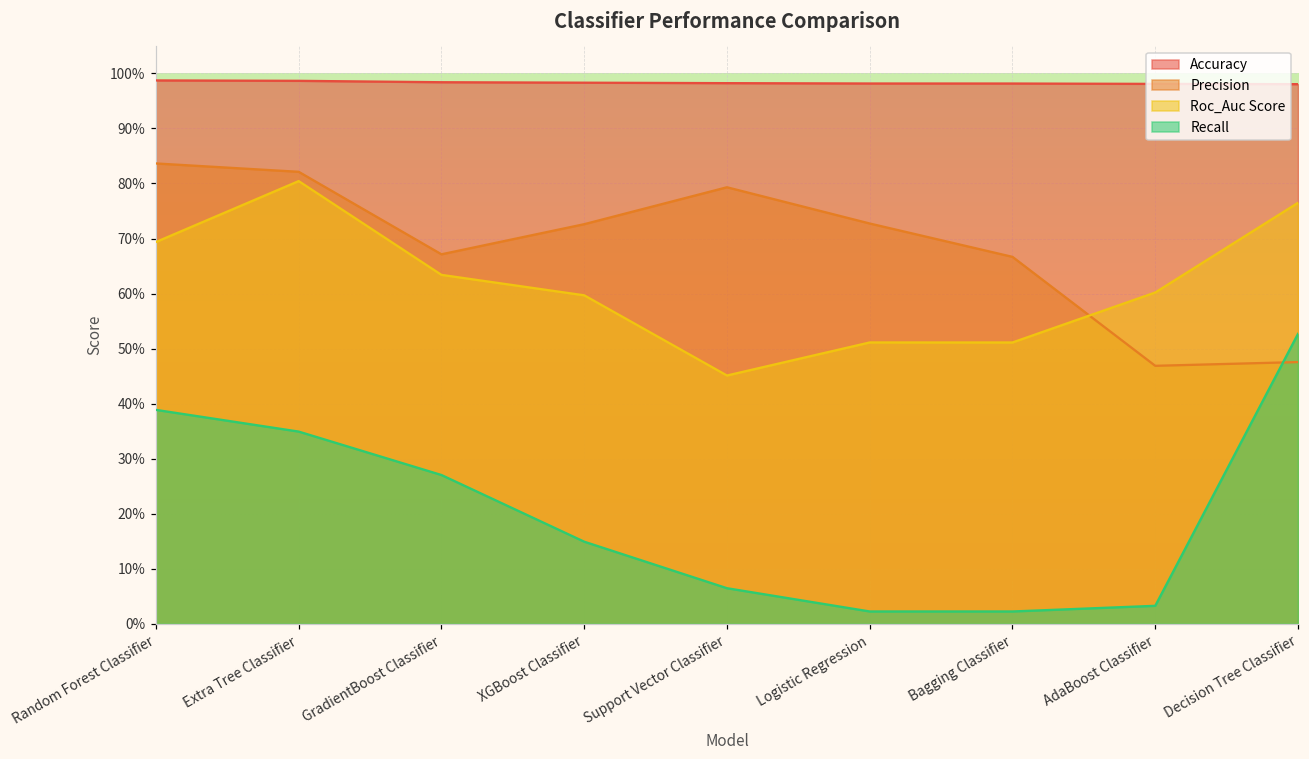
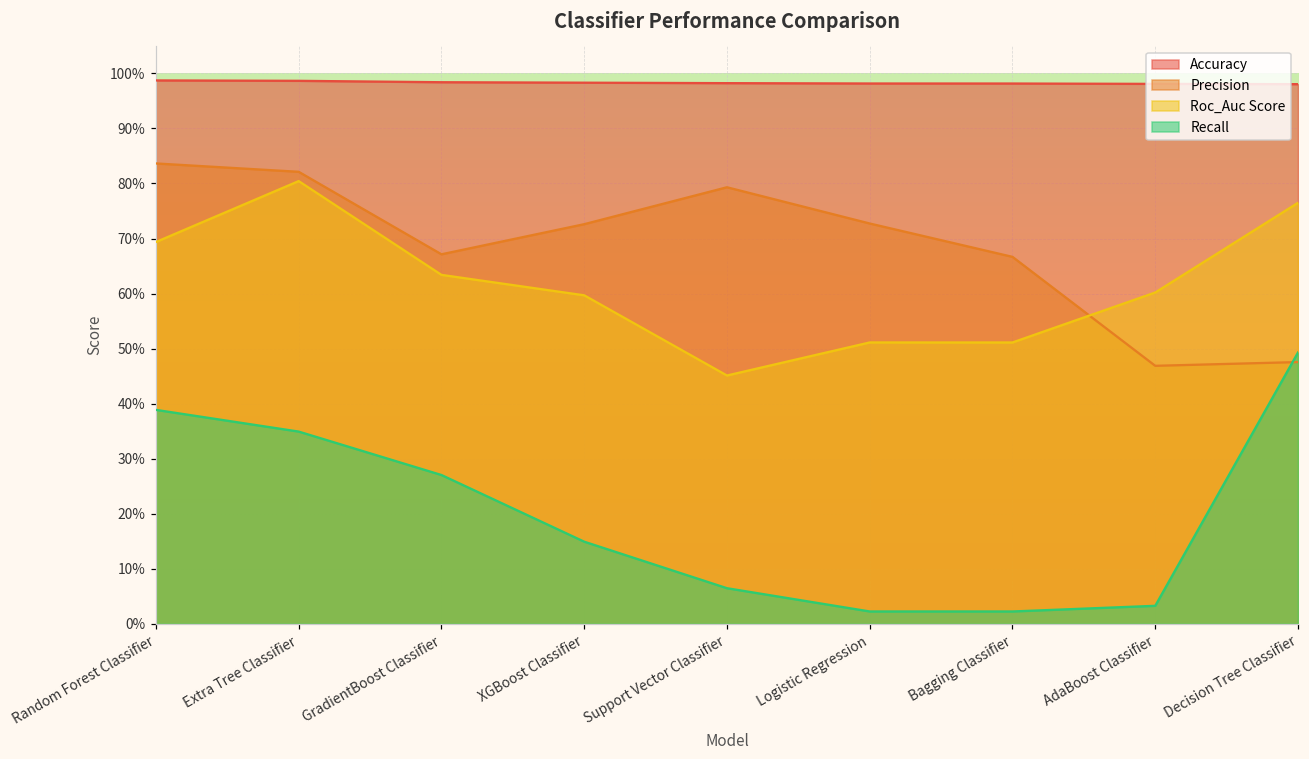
  {
    "Roc_Auc Score": {
      "Random Forest Classifier": "69%",
      "Extra Tree Classifier": "80%",
      "GradientBoost Classifier": "63%",
      "XGBoost Classifier": "60%",
      "Support Vector Classifier": "45%",
      "Logistic Regression": "51%",
      "Bagging Classifier": "51%",
      "AdaBoost Classifier": "60%",
      "Decision Tree Classifier": "76%"
    },
    "Recall": {
      "Random Forest Classifier": "39%",
      "Extra Tree Classifier": "35%",
      "GradientBoost Classifier": "27%",
      "XGBoost Classifier": "15%",
      "Support Vector Classifier": "6%",
      "Logistic Regression": "2%",
      "Bagging Classifier": "2%",
      "AdaBoost Classifier": "3%",
-     "Decision Tree Classifier": "53%"
+     "Decision Tree Classifier": "49%"
    }
  }
